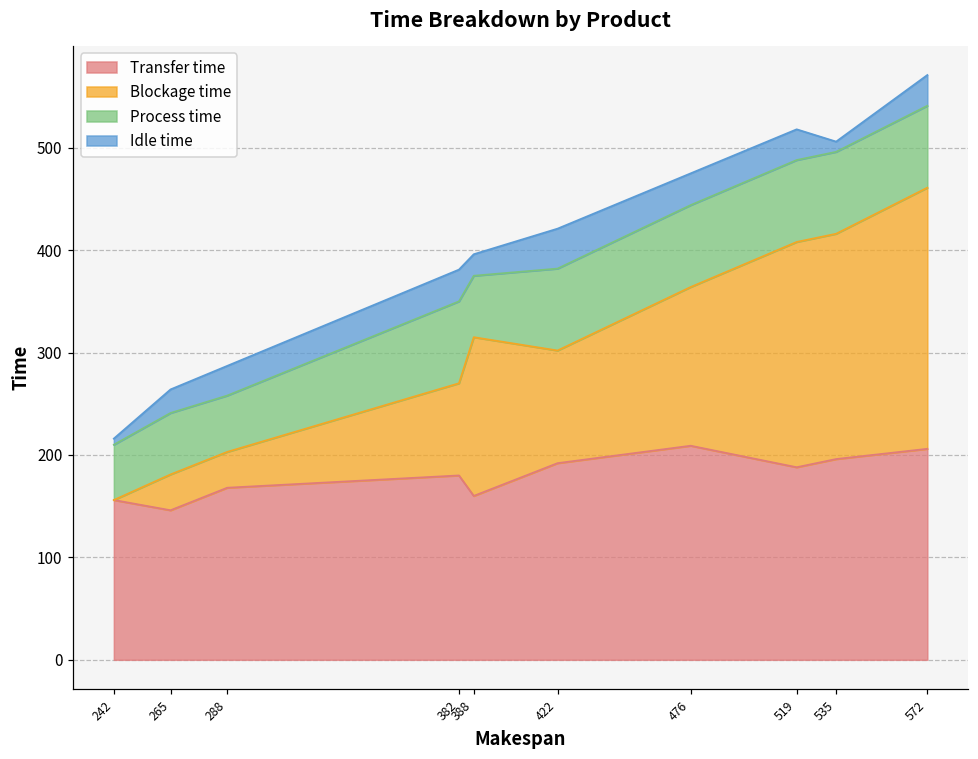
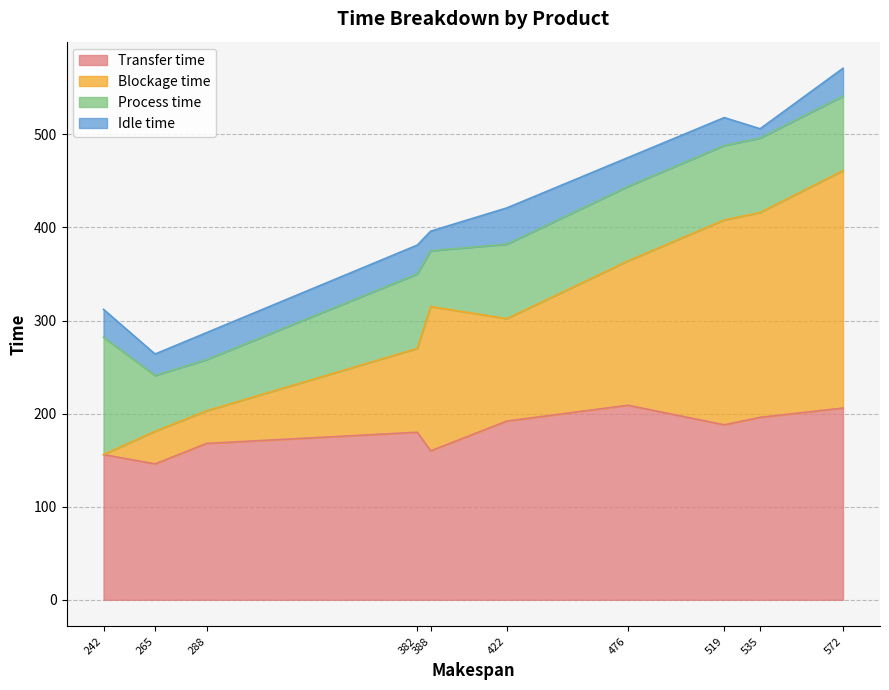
  {
    "Transfer time": {
      "265": 150,
      "288": 170,
      "382": 180,
      "388": 160,
      "422": 190,
      "476": 210,
      "519": 190,
      "535": 200,
      "572": 210
    },
    "Blockage time": {
      "265": 40,
      "288": 40,
      "382": 90,
      "388": 160,
      "422": 110,
      "476": 160,
      "519": 220,
      "535": 220,
      "572": 260
    },
    "Process time": {
-     "242": 50,
+     "242": 130,
      "265": 60,
      "288": 60,
      "382": 80,
      "388": 60,
      "422": 80,
      "476": 80,
      "519": 80,
      "535": 80,
      "572": 80
    },
    "Idle time": {
-     "242": 10,
+     "242": 30,
      "265": 20,
      "288": 30,
      "382": 30,
      "388": 20,
      "422": 40,
      "476": 30,
      "519": 30,
      "535": 10,
      "572": 30
    }
  }
